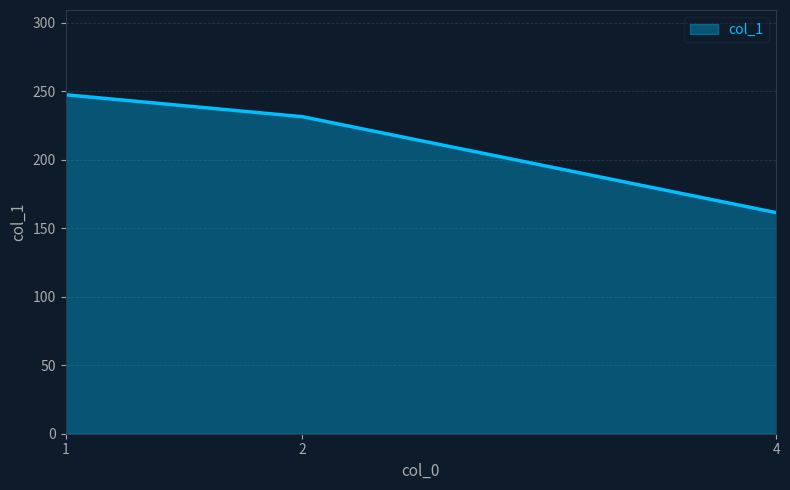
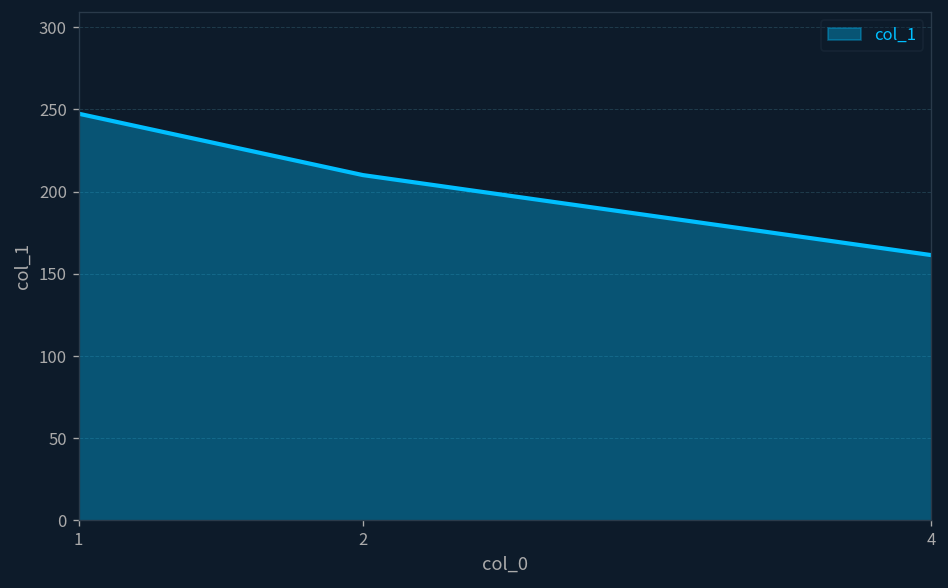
  {
    "1": 247,
-   "2": 231,
+   "2": 210,
    "4": 161
  }
